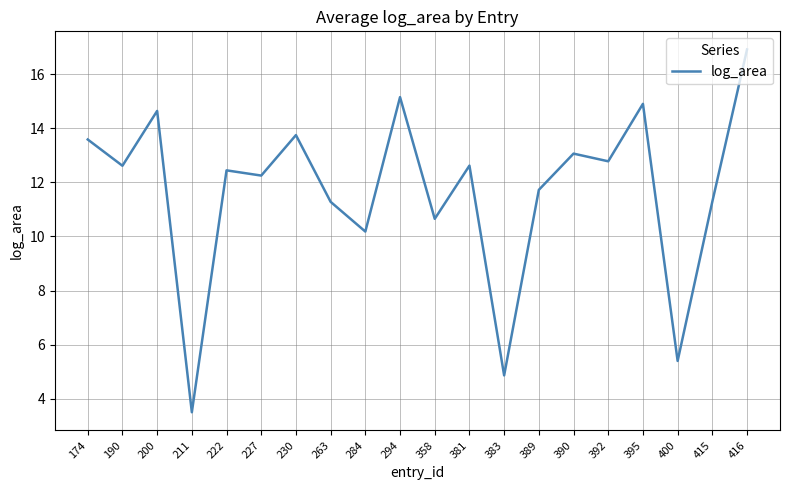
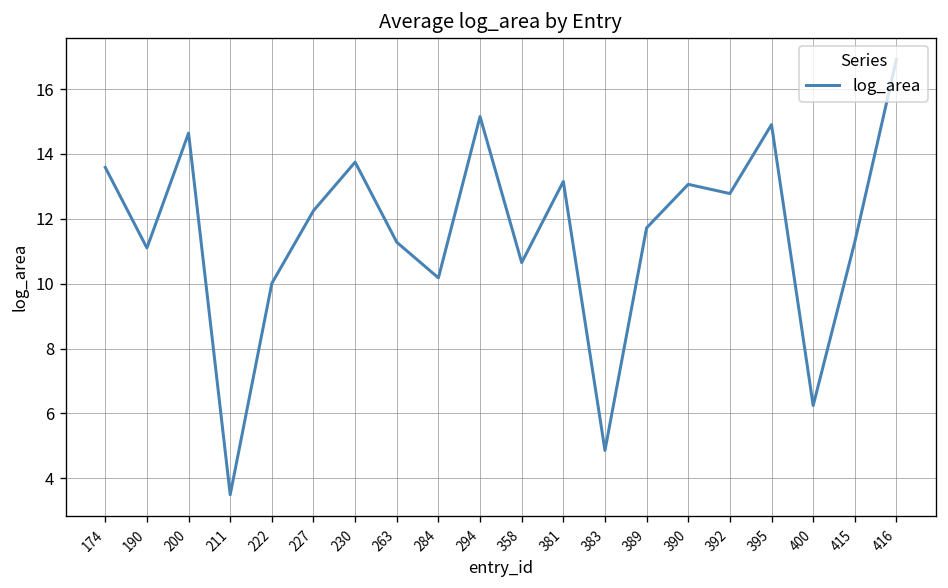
  {
    "174": 13.6,
-   "190": 12.6,
+   "190": 11.1,
    "200": 14.6,
    "211": 3.5,
-   "222": 12.4,
+   "222": 10.0,
    "227": 12.3,
    "230": 13.7,
    "263": 11.3,
    "284": 10.2,
    "294": 15.2,
    "358": 10.7,
-   "381": 12.6,
+   "381": 13.2,
    "383": 4.9,
    "389": 11.7,
    "390": 13.1,
    "392": 12.8,
    "395": 14.9,
-   "400": 5.4,
+   "400": 6.2,
    "415": 11.3
  }
